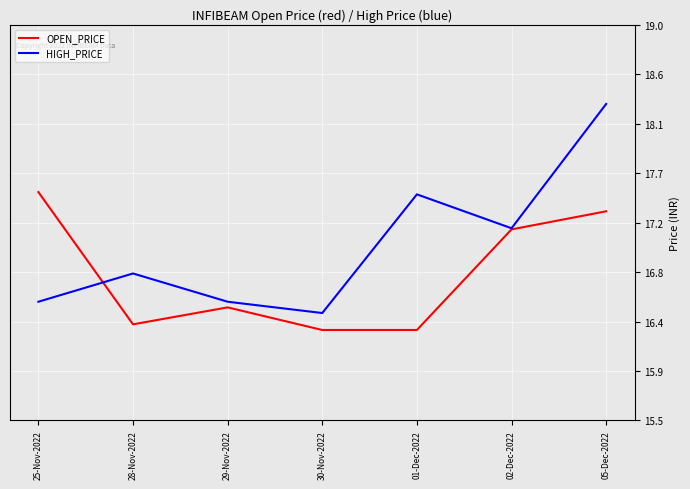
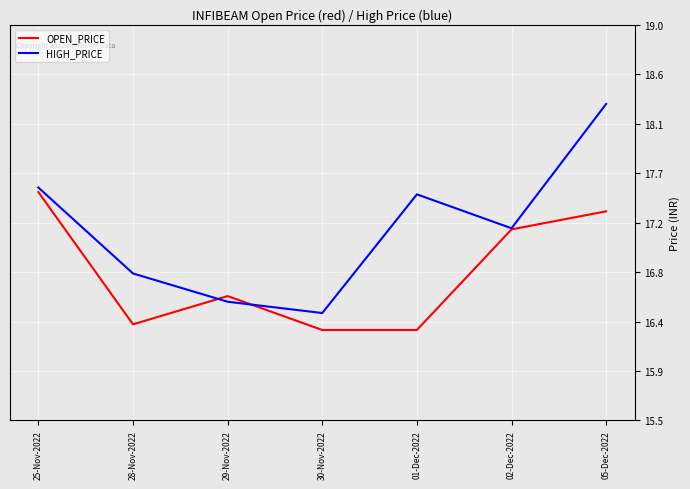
  {
    "OPEN_PRICE": {
      "25-Nov-2022": 17.5,
      "28-Nov-2022": 16.35,
-     "29-Nov-2022": 16.5,
+     "29-Nov-2022": 16.6,
      "30-Nov-2022": 16.3,
      "01-Dec-2022": 16.3,
      "05-Dec-2022": 17.35
    },
    "HIGH_PRICE": {
-     "25-Nov-2022": 16.55,
+     "25-Nov-2022": 17.56,
      "28-Nov-2022": 16.80,
      "29-Nov-2022": 16.55,
      "30-Nov-2022": 16.45,
      "01-Dec-2022": 17.50,
      "05-Dec-2022": 18.30
    }
  }
